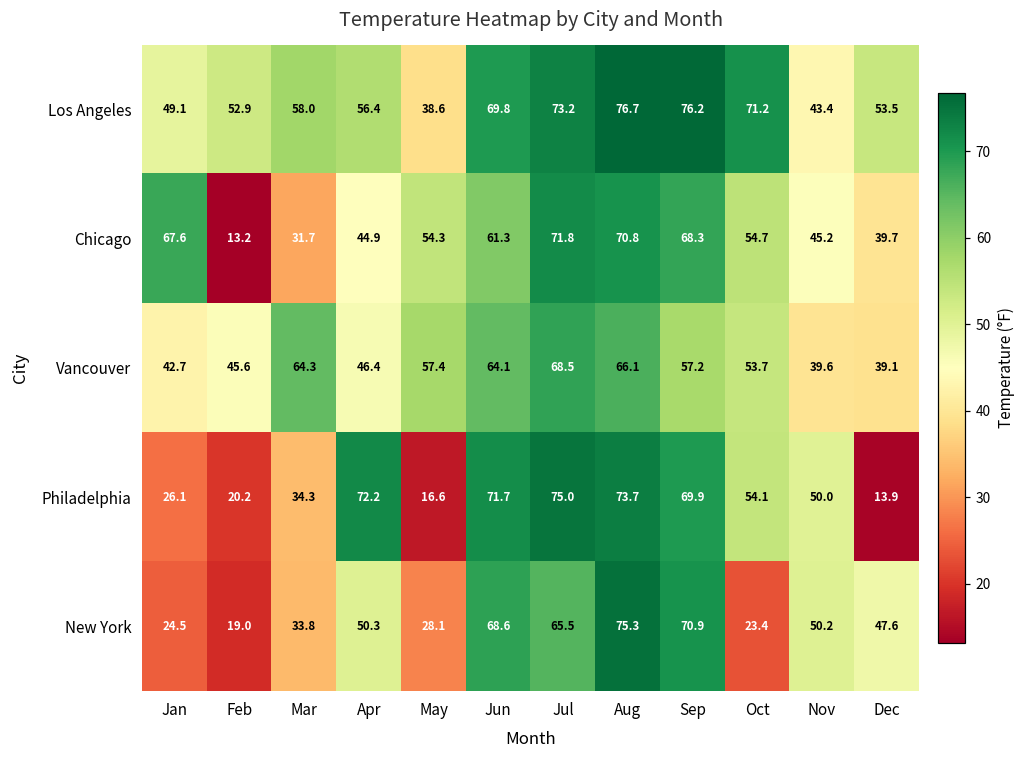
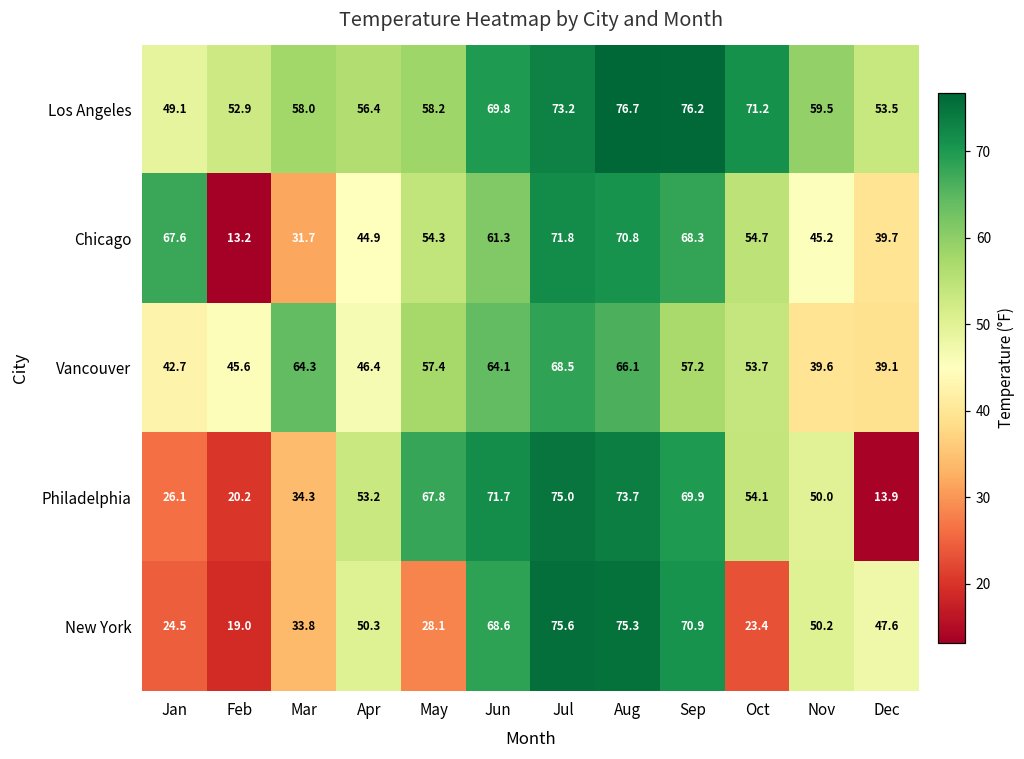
  {
    "Los Angeles": {
      "Jan": 49.1,
      "Feb": 52.9,
      "Mar": 58.0,
      "Apr": 56.4,
-     "May": 38.6,
+     "May": 58.2,
      "Jun": 69.8,
      "Jul": 73.2,
      "Aug": 76.7,
      "Sep": 76.2,
      "Oct": 71.2,
-     "Nov": 43.4,
+     "Nov": 59.5,
      "Dec": 53.5
    },
    "Chicago": {
      "Jan": 67.6,
      "Feb": 13.2,
      "Mar": 31.7,
      "Apr": 44.9,
      "May": 54.3,
      "Jun": 61.3,
      "Jul": 71.8,
      "Aug": 70.8,
      "Sep": 68.3,
      "Oct": 54.7,
      "Nov": 45.2,
      "Dec": 39.7
    },
    "Vancouver": {
      "Jan": 42.7,
      "Feb": 45.6,
      "Mar": 64.3,
      "Apr": 46.4,
      "May": 57.4,
      "Jun": 64.1,
      "Jul": 68.5,
      "Aug": 66.1,
      "Sep": 57.2,
      "Oct": 53.7,
      "Nov": 39.6,
      "Dec": 39.1
    },
    "Philadelphia": {
      "Jan": 26.1,
      "Feb": 20.2,
      "Mar": 34.3,
-     "Apr": 72.2,
-     "May": 16.6,
+     "Apr": 53.2,
+     "May": 67.8,
      "Jun": 71.7,
      "Jul": 75.0,
      "Aug": 73.7,
      "Sep": 69.9,
      "Oct": 54.1,
      "Nov": 50.0,
      "Dec": 13.9
    },
    "New York": {
      "Jan": 24.5,
      "Feb": 19.0,
      "Mar": 33.8,
      "Apr": 50.3,
      "May": 28.1,
      "Jun": 68.6,
-     "Jul": 65.5,
+     "Jul": 75.6,
      "Aug": 75.3,
      "Sep": 70.9,
      "Oct": 23.4,
      "Nov": 50.2,
      "Dec": 47.6
    }
  }
